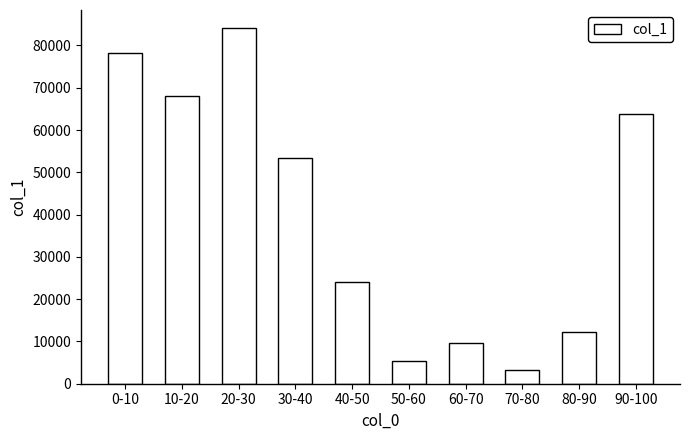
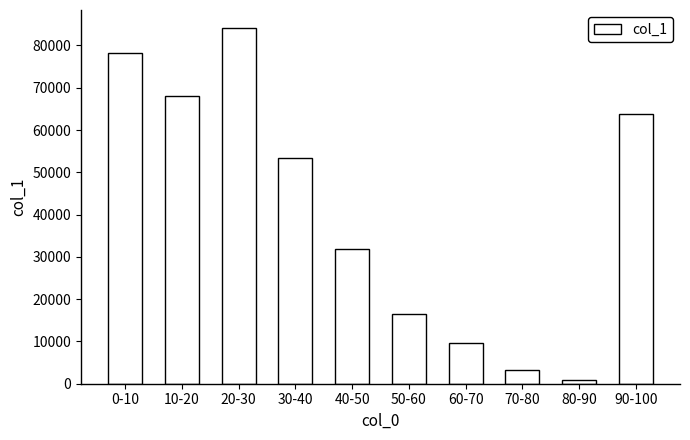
  {
    "0-10": 78000,
    "10-20": 68000,
    "20-30": 84000,
    "30-40": 53000,
-   "40-50": 24000,
-   "50-60": 5000,
+   "40-50": 32000,
+   "50-60": 16000,
    "60-70": 10000,
    "70-80": 3000,
-   "80-90": 12000,
+   "80-90": 1000,
    "90-100": 64000
  }
